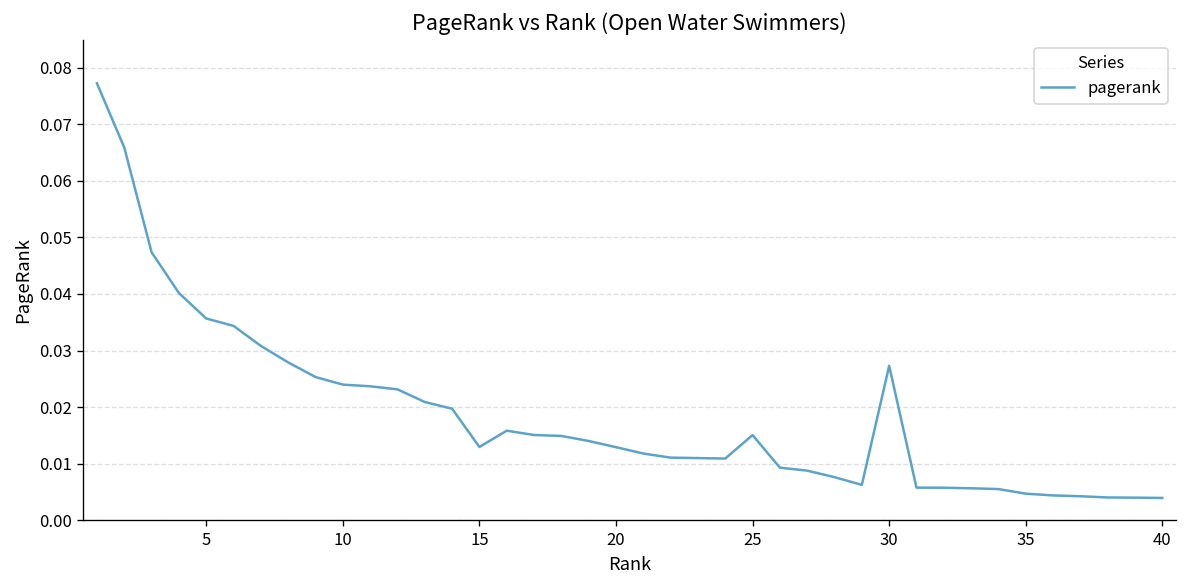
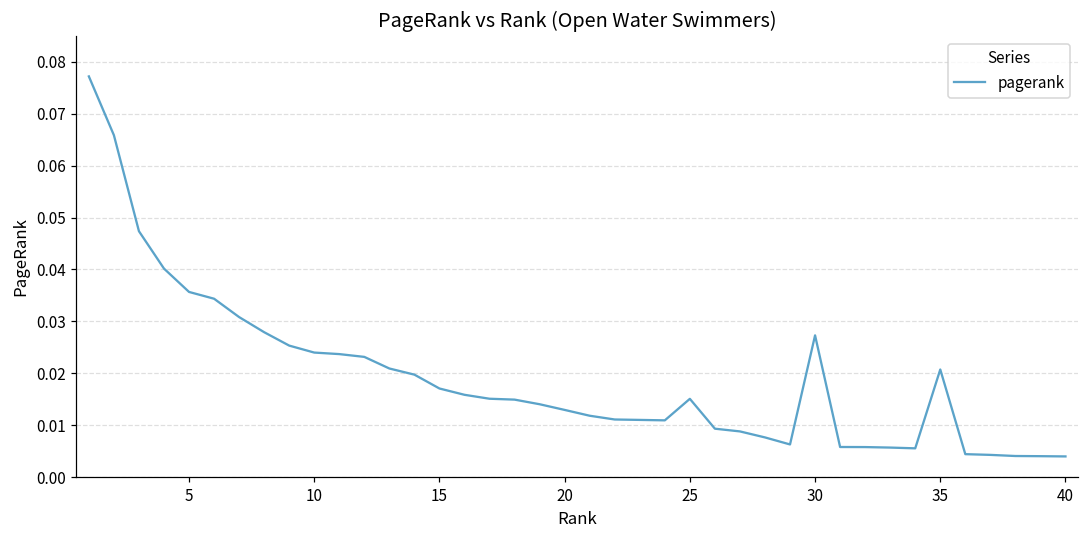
  {
    "5": 0.036,
    "10": 0.024,
-   "15": 0.013,
+   "15": 0.017,
    "20": 0.013,
    "25": 0.015,
    "30": 0.027,
-   "35": 0.005,
+   "35": 0.021,
    "40": 0.004
  }
